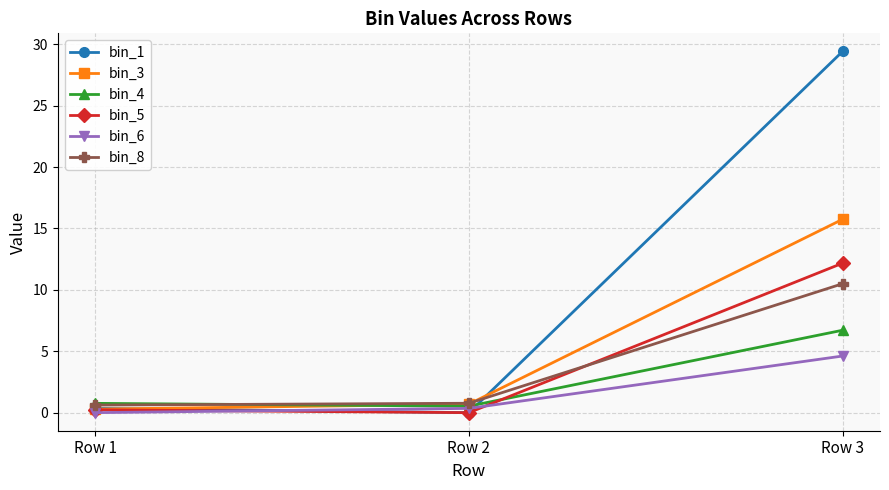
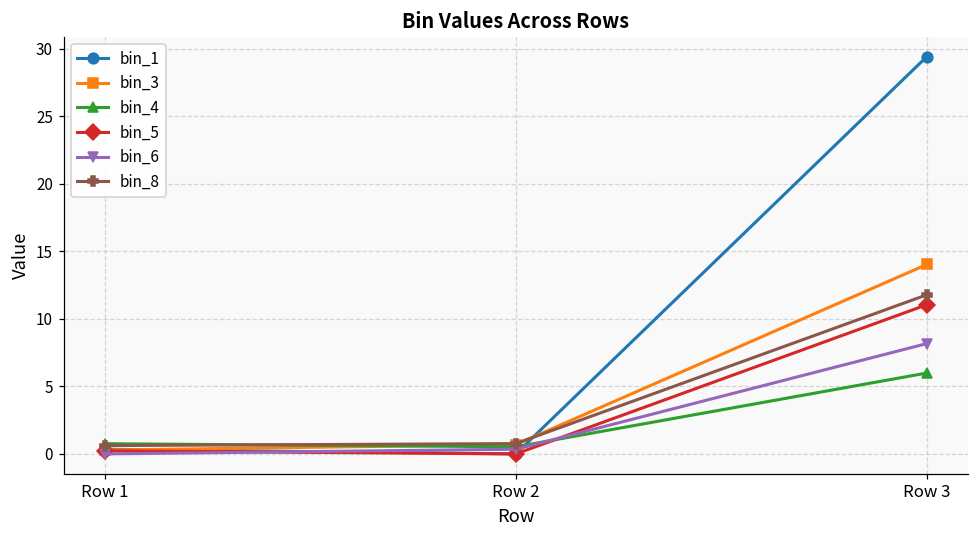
  {
    "bin_1": {
      "Row 3": 29.4
    },
    "bin_3": {
-     "Row 3": 15.7
+     "Row 3": 14.0
    },
    "bin_4": {
-     "Row 3": 6.7
+     "Row 3": 6.0
    },
    "bin_5": {
-     "Row 3": 12.2
+     "Row 3": 11.0
    },
    "bin_6": {
      "Row 1": 0.0,
-     "Row 3": 4.6
+     "Row 3": 8.2
    },
    "bin_8": {
-     "Row 3": 10.5
+     "Row 3": 11.8
    }
  }
